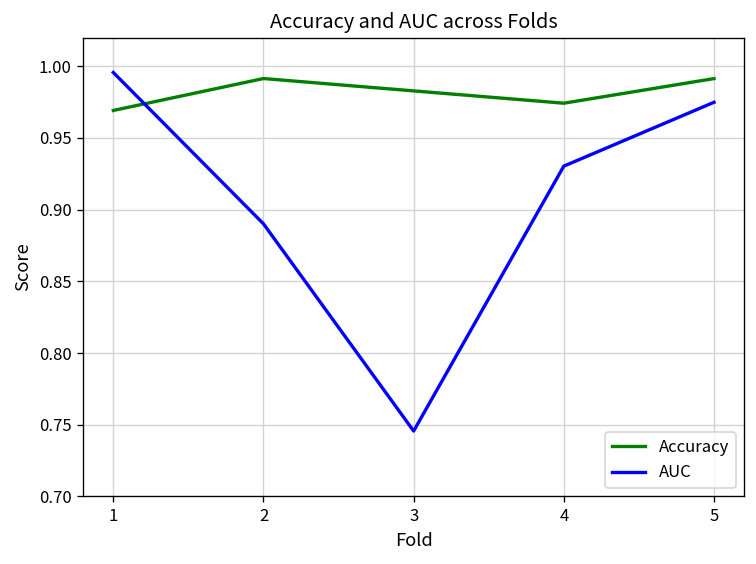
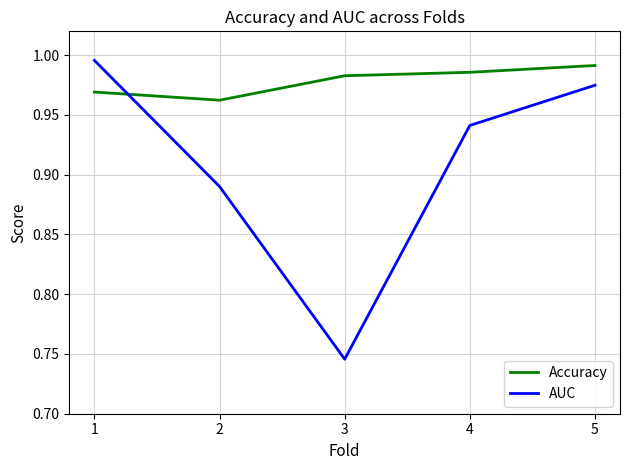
  {
    "Accuracy": {
      "1": 0.969,
-     "2": 0.991,
+     "2": 0.962,
      "3": 0.983,
-     "4": 0.974,
+     "4": 0.986,
      "5": 0.991
    },
    "AUC": {
      "1": 0.996,
      "2": 0.890,
      "3": 0.746,
-     "4": 0.930,
+     "4": 0.941,
      "5": 0.975
    }
  }
